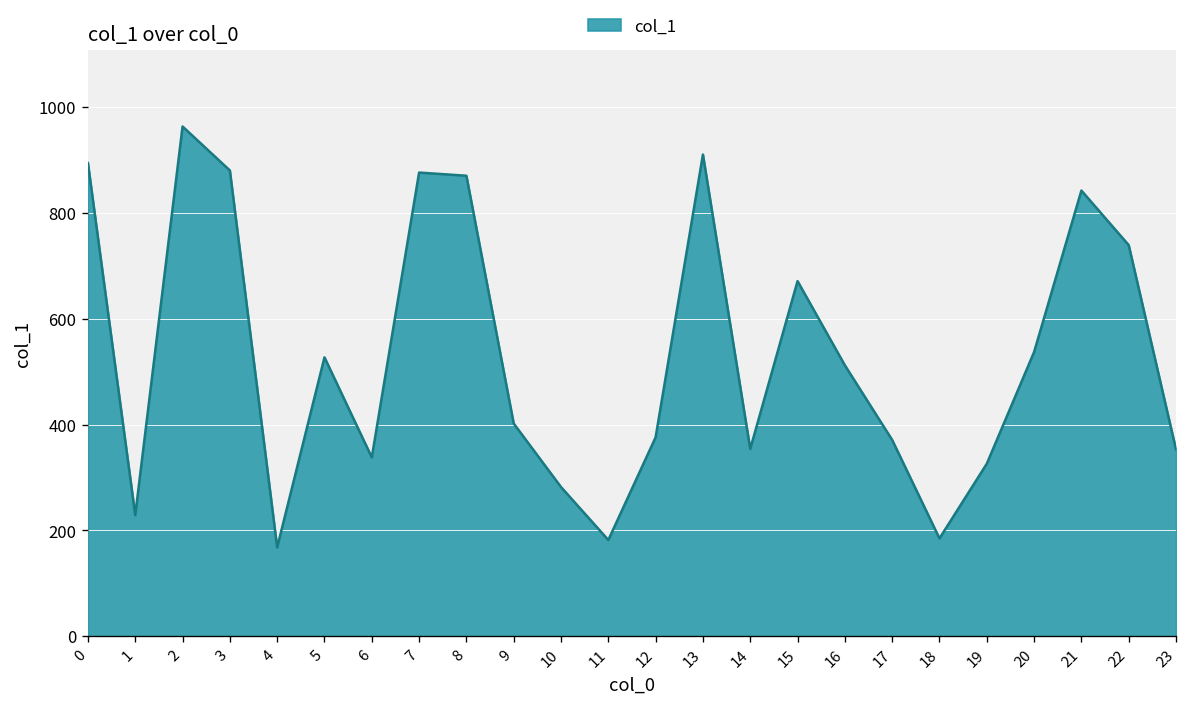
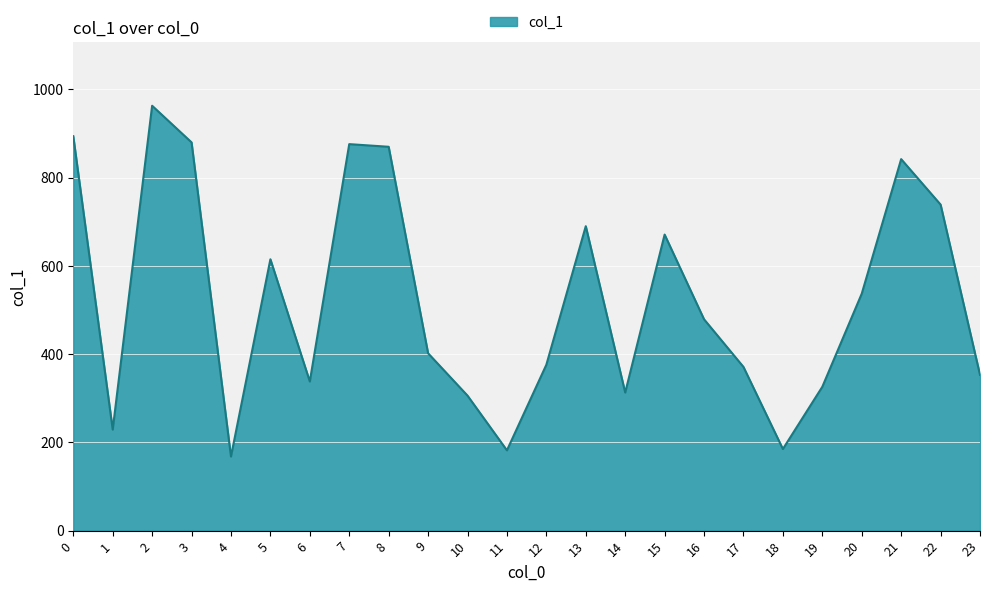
  {
    "0": 890,
    "1": 230,
    "2": 960,
    "3": 880,
    "4": 170,
-   "5": 530,
+   "5": 620,
    "6": 340,
    "7": 880,
    "8": 870,
    "9": 400,
-   "10": 280,
+   "10": 310,
    "11": 180,
    "12": 380,
-   "13": 910,
-   "14": 350,
+   "13": 690,
+   "14": 310,
    "15": 670,
-   "16": 510,
+   "16": 480,
    "17": 370,
    "18": 190,
    "19": 330,
    "20": 540,
    "21": 840,
    "22": 740,
    "23": 350
  }
